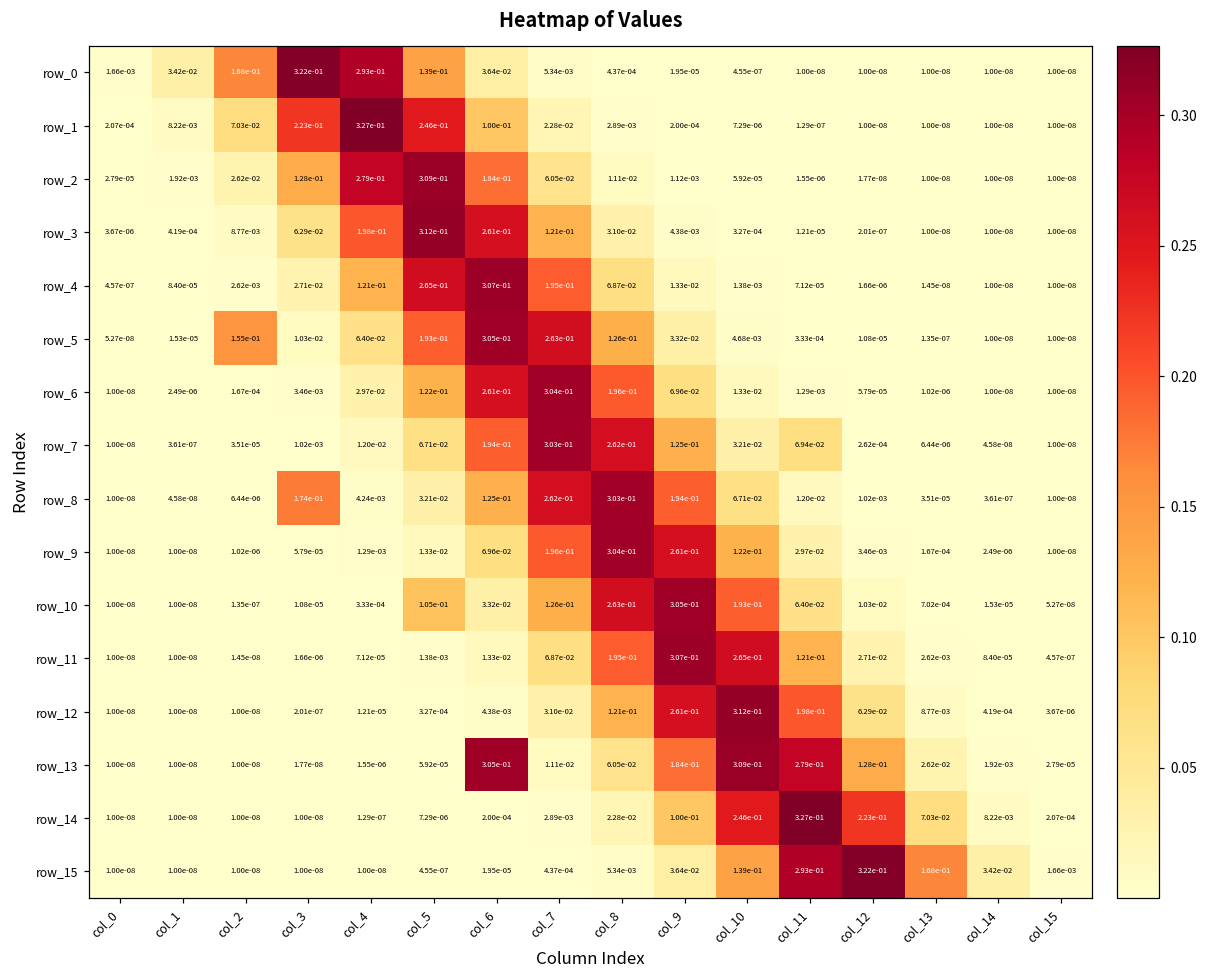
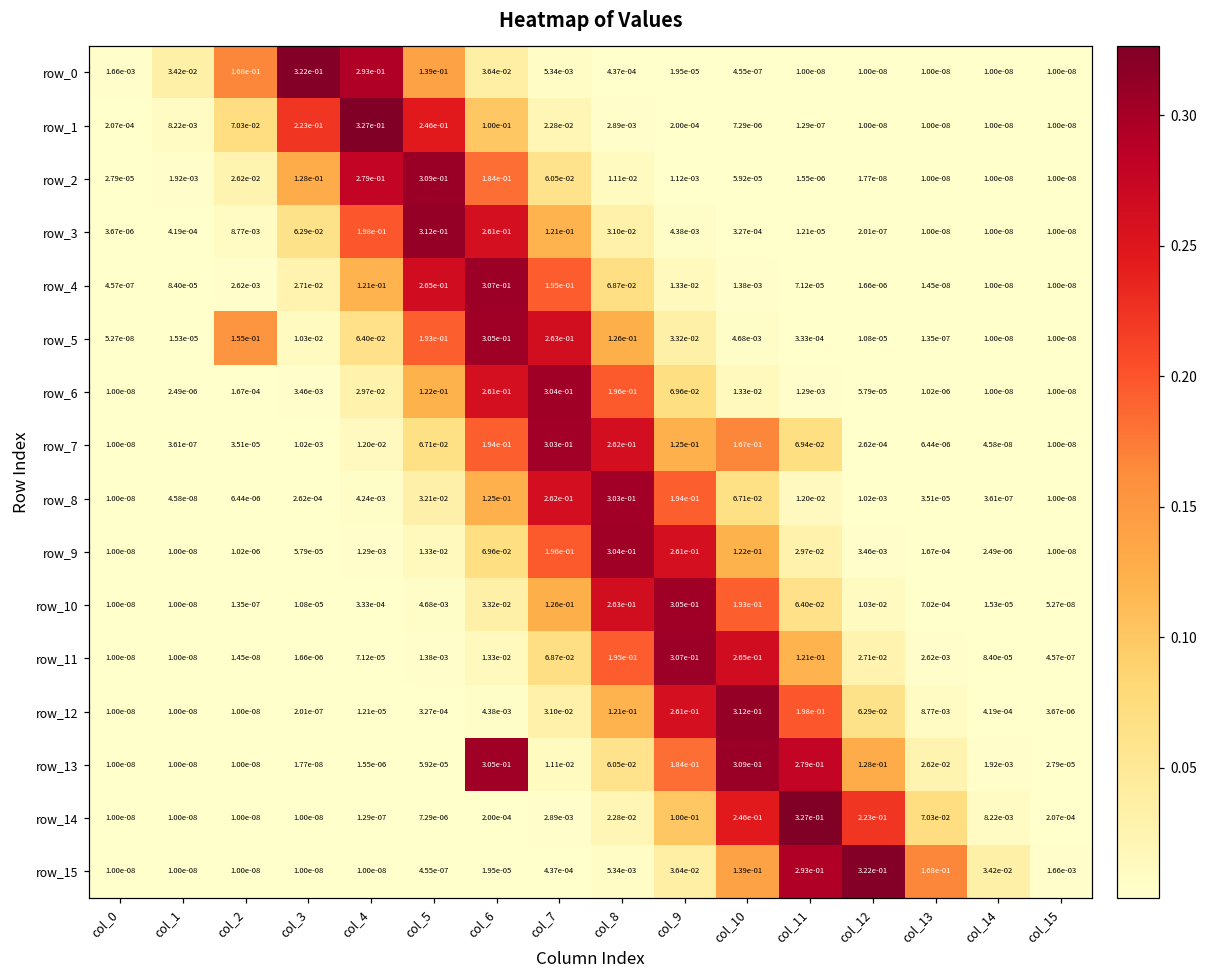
  {
    "row_7": {
      "col_0": "1.00e-08",
      "col_1": "3.61e-07",
      "col_2": "3.51e-05",
      "col_3": "1.02e-03",
      "col_4": "1.20e-02",
      "col_5": "6.71e-02",
      "col_6": "1.94e-01",
      "col_7": "3.03e-01",
      "col_8": "2.62e-01",
      "col_9": "1.25e-01",
-     "col_10": "3.21e-02",
+     "col_10": "1.67e-01",
      "col_11": "6.94e-02",
      "col_12": "2.62e-04",
      "col_13": "6.44e-06",
      "col_14": "4.58e-08",
      "col_15": "1.00e-08"
    },
    "row_8": {
      "col_0": "1.00e-08",
      "col_1": "4.58e-08",
      "col_2": "6.44e-06",
-     "col_3": "1.74e-01",
+     "col_3": "2.62e-04",
      "col_4": "4.24e-03",
      "col_5": "3.21e-02",
      "col_6": "1.25e-01",
      "col_7": "2.62e-01",
      "col_8": "3.03e-01",
      "col_9": "1.94e-01",
      "col_10": "6.71e-02",
      "col_11": "1.20e-02",
      "col_12": "1.02e-03",
      "col_13": "3.51e-05",
      "col_14": "3.61e-07",
      "col_15": "1.00e-08"
    },
    "row_10": {
      "col_0": "1.00e-08",
      "col_1": "1.00e-08",
      "col_2": "1.35e-07",
      "col_3": "1.08e-05",
      "col_4": "3.33e-04",
-     "col_5": "1.05e-01",
+     "col_5": "4.68e-03",
      "col_6": "3.32e-02",
      "col_7": "1.26e-01",
      "col_8": "2.63e-01",
      "col_9": "3.05e-01",
      "col_10": "1.93e-01",
      "col_11": "6.40e-02",
      "col_12": "1.03e-02",
      "col_13": "7.02e-04",
      "col_14": "1.53e-05",
      "col_15": "5.27e-08"
    }
  }
